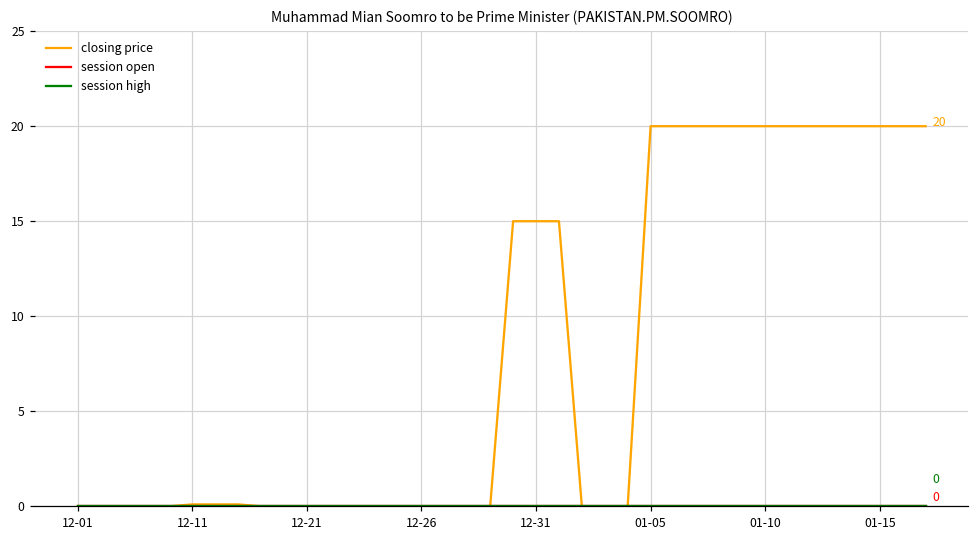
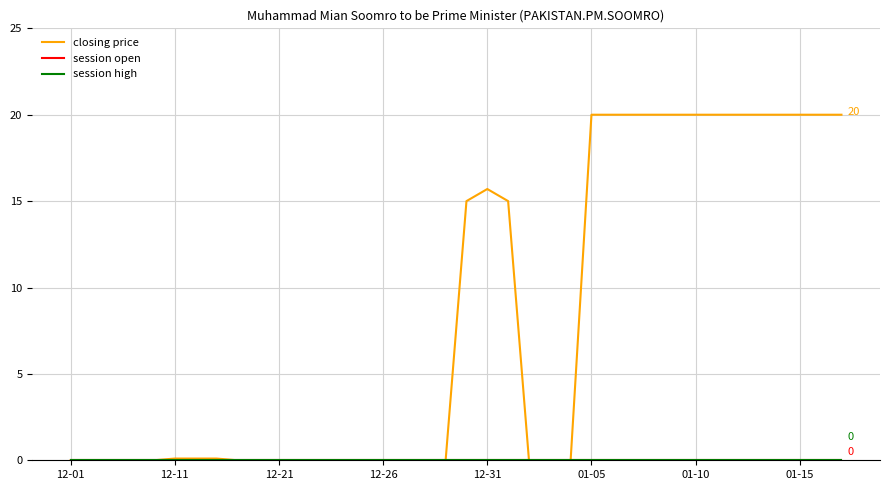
  {
    "closing price": {
-     "12-31": 15.0,
+     "12-31": 15.7,
      "01-05": 20.0,
      "01-10": 20.0,
      "01-15": 20.0
    },
    "session high": {
      "12-31": 0.0,
      "01-05": 0.0,
      "01-10": 0.0,
      "01-15": 0.0
    }
  }
